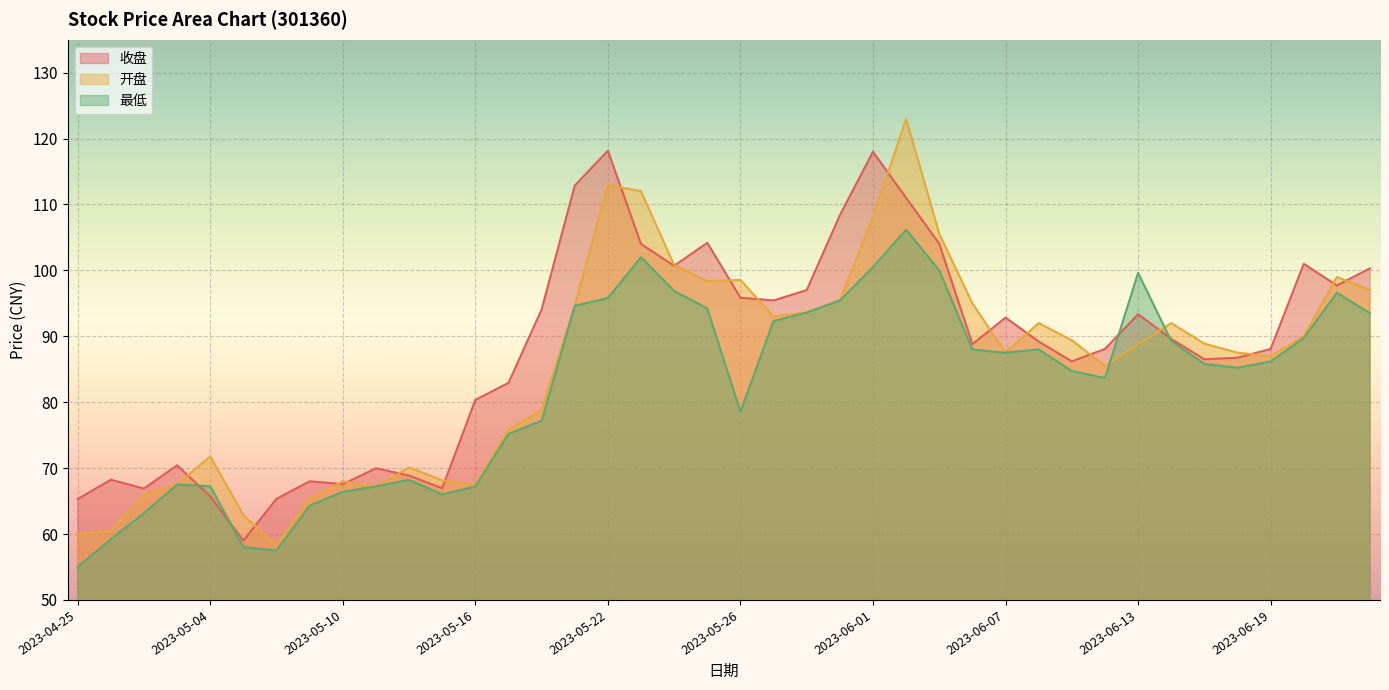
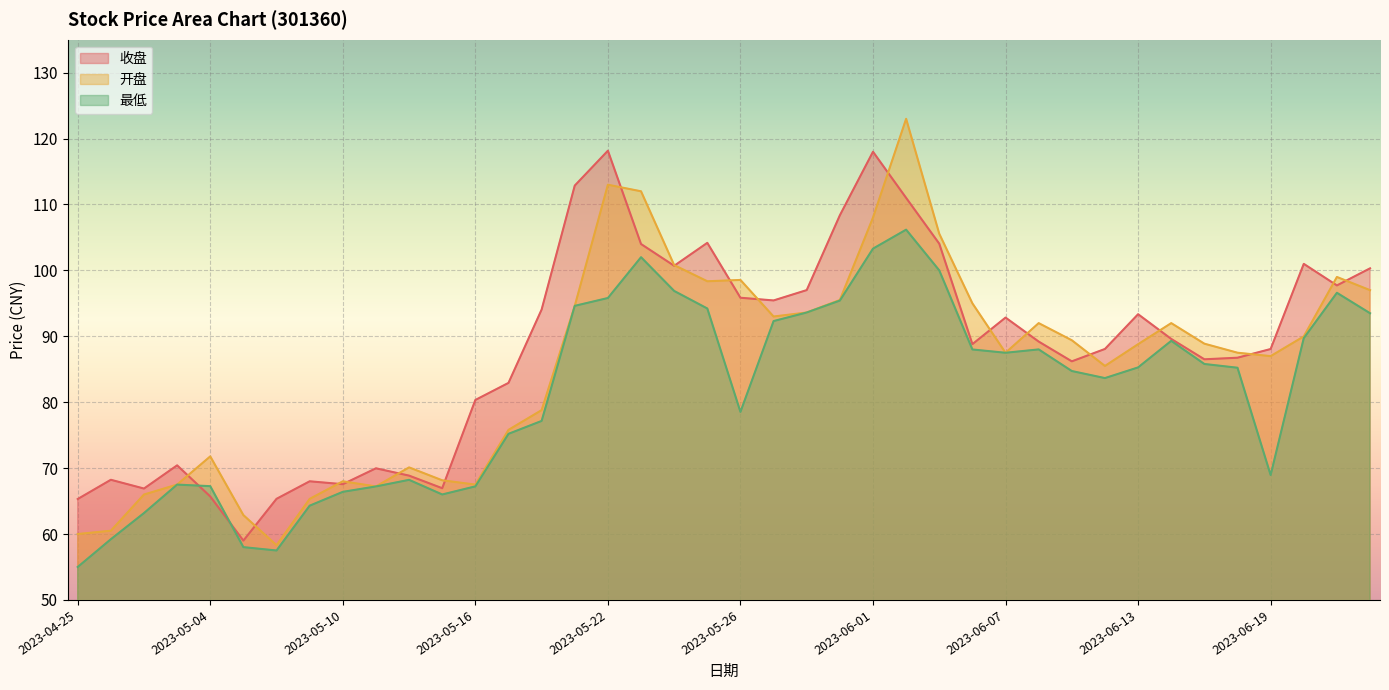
  {
    "最低": {
      "2023-04-25": 55,
      "2023-05-04": 67,
      "2023-05-10": 66,
      "2023-05-22": 96,
      "2023-05-26": 79,
-     "2023-06-01": 101,
-     "2023-06-13": 100,
-     "2023-06-19": 86
+     "2023-06-01": 103,
+     "2023-06-13": 85,
+     "2023-06-19": 69
    }
  }
